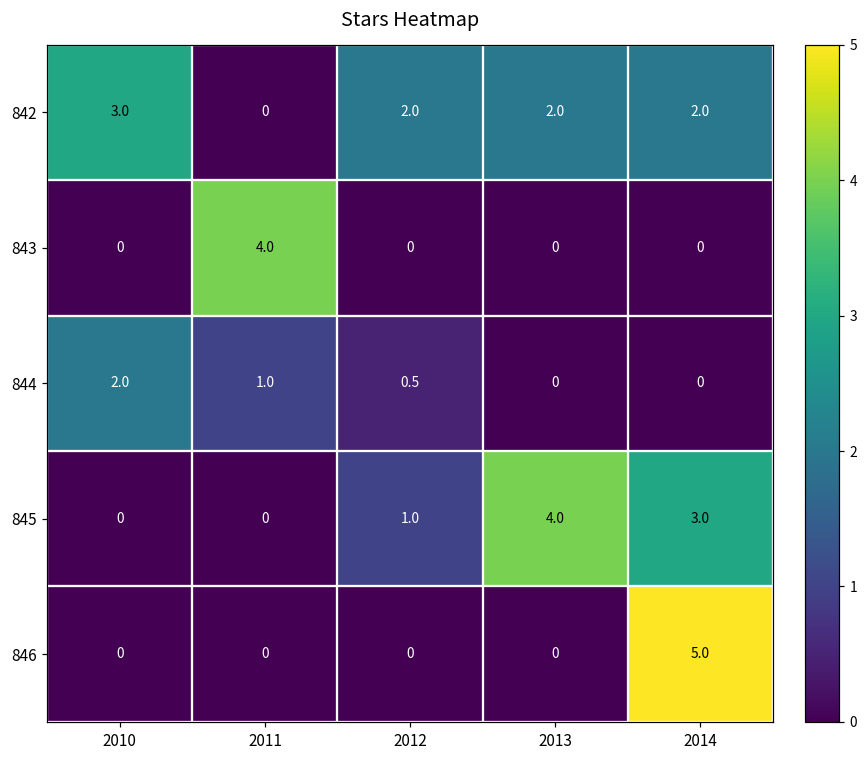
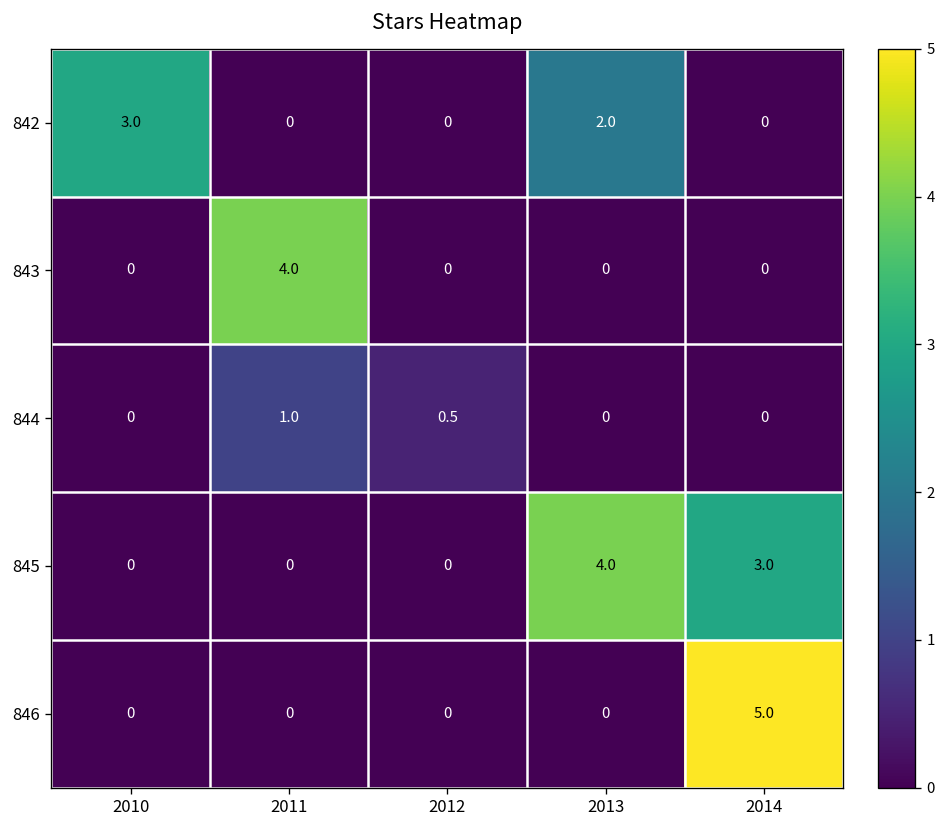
  {
    "842": {
      "2010": 3.0,
      "2011": 0,
-     "2012": 2.0,
+     "2012": 0,
      "2013": 2.0,
-     "2014": 2.0
+     "2014": 0
    },
    "843": {
      "2010": 0,
      "2011": 4.0,
      "2012": 0,
      "2013": 0,
      "2014": 0
    },
    "844": {
-     "2010": 2.0,
+     "2010": 0,
      "2011": 1.0,
      "2012": 0.5,
      "2013": 0,
      "2014": 0
    },
    "845": {
      "2010": 0,
      "2011": 0,
-     "2012": 1.0,
+     "2012": 0,
      "2013": 4.0,
      "2014": 3.0
    },
    "846": {
      "2010": 0,
      "2011": 0,
      "2012": 0,
      "2013": 0,
      "2014": 5.0
    }
  }
